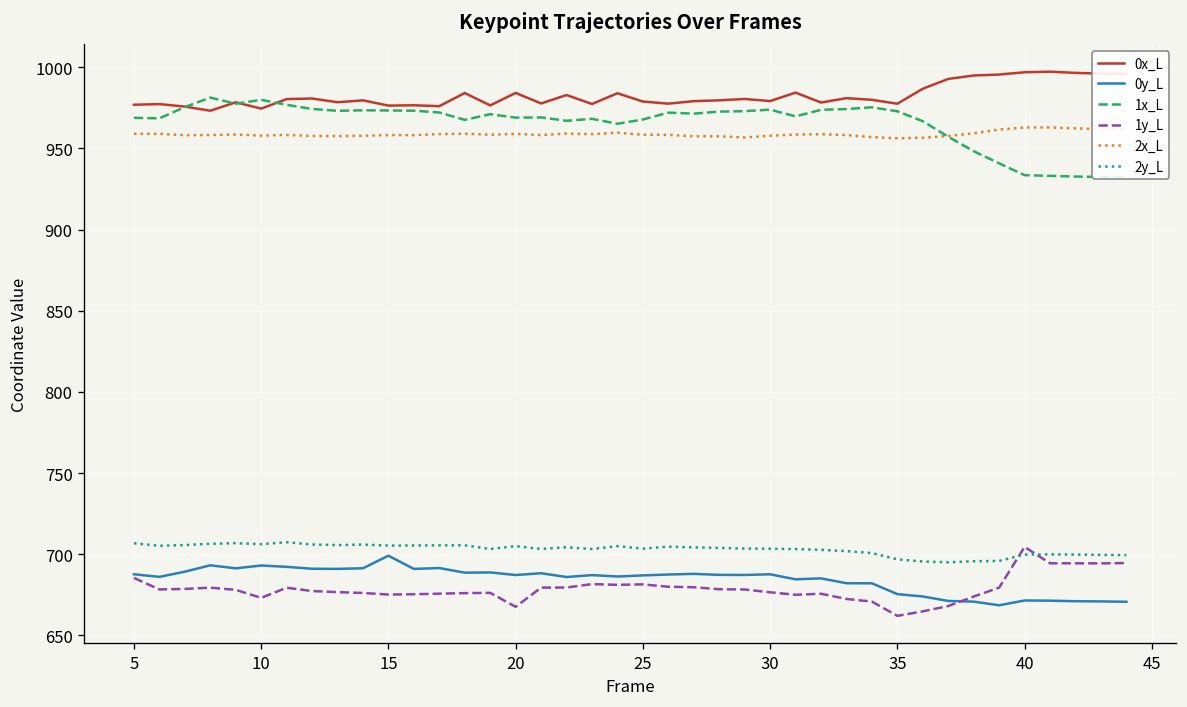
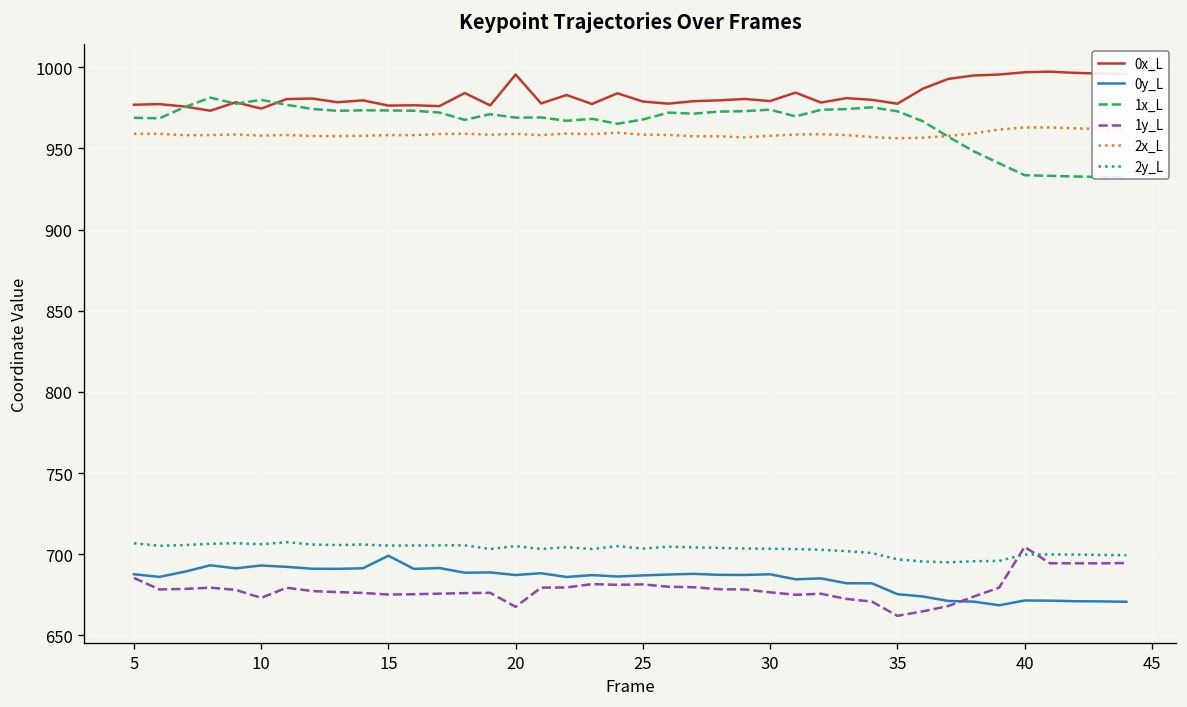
  {
    "0x_L": {
      "5": 977,
      "10": 975,
      "15": 976,
-     "20": 984,
+     "20": 996,
      "25": 979,
      "30": 979,
      "35": 978,
      "40": 997
    },
    "0y_L": {
      "5": 688,
      "10": 693,
      "15": 699,
      "20": 687,
      "25": 687,
      "30": 688,
      "35": 675,
      "40": 671
    },
    "1y_L": {
      "5": 685,
      "10": 673,
      "15": 675,
      "20": 668,
      "25": 681,
      "30": 676,
      "35": 662,
      "40": 704
    },
    "2x_L": {
      "5": 959,
      "10": 958,
      "15": 958,
      "20": 959,
      "25": 958,
      "30": 958,
      "35": 956,
      "40": 963
    }
  }
